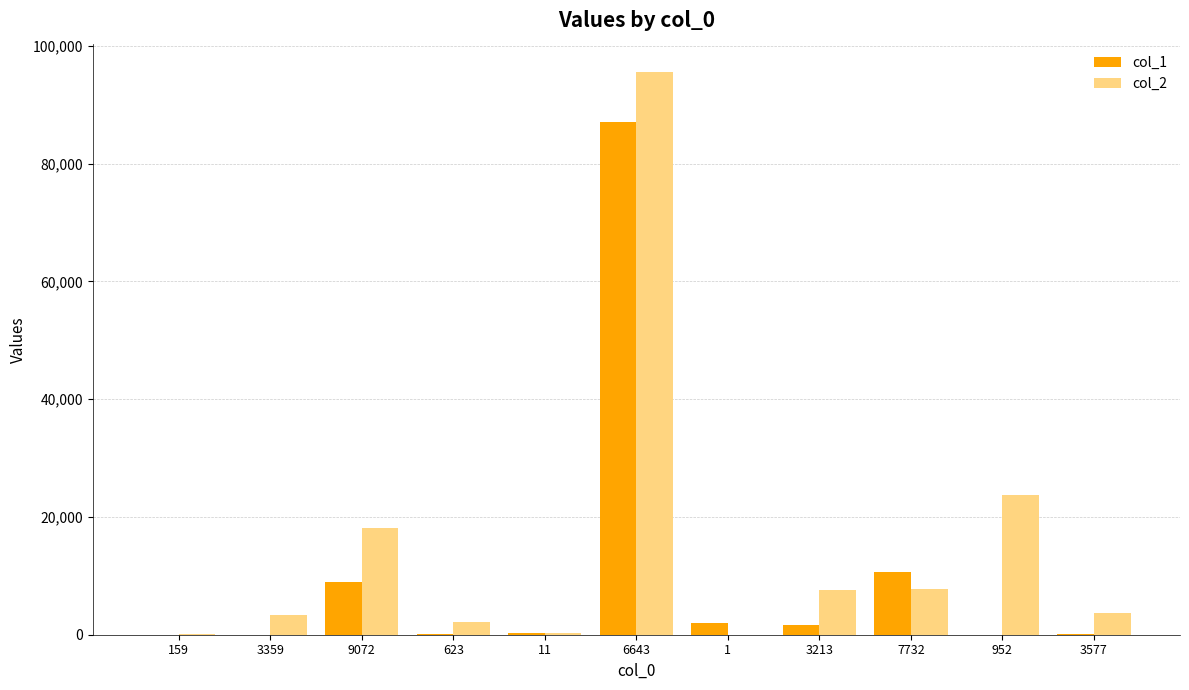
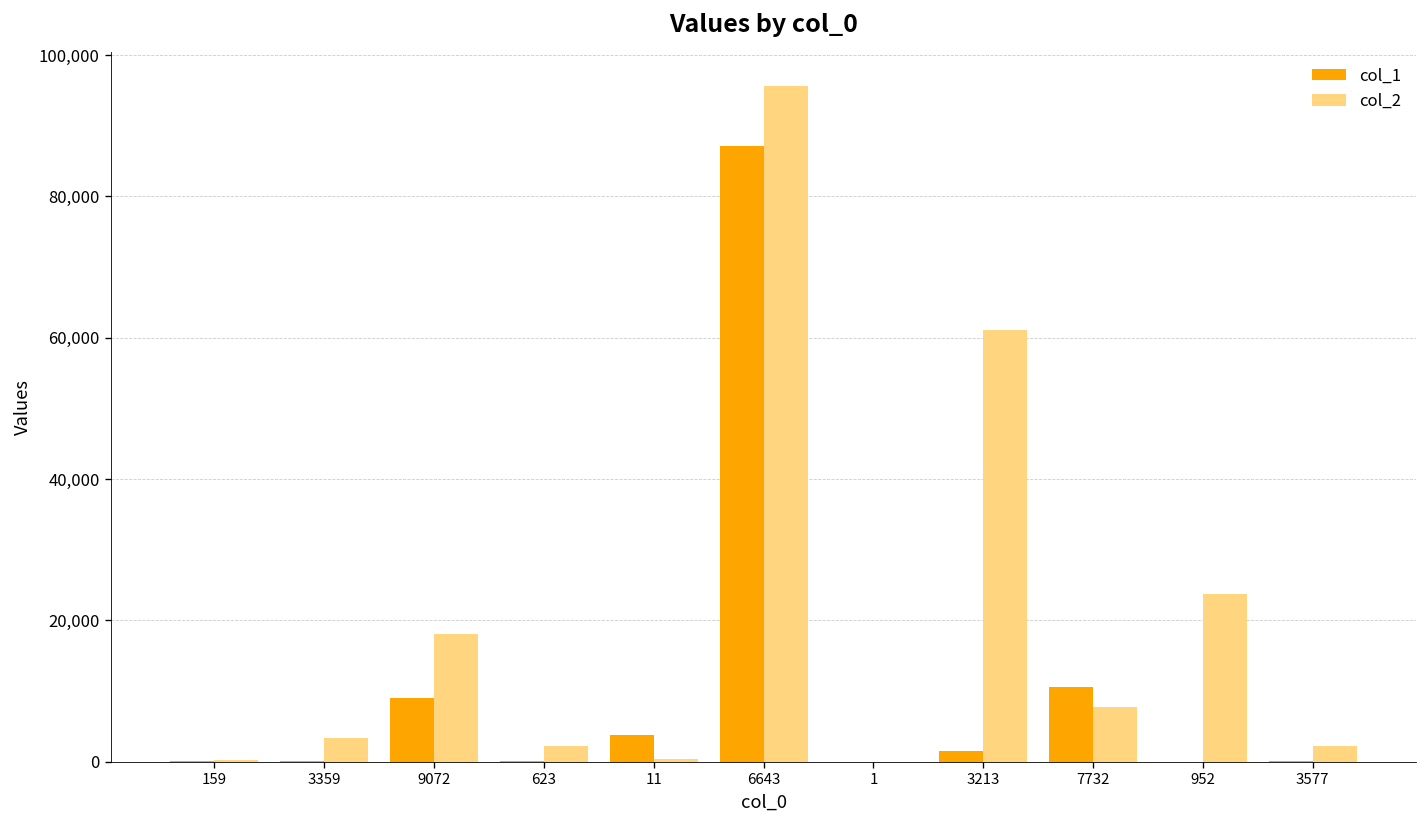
  {
    "col_1": {
      "9072": "9,000",
-     "11": "0",
+     "11": "4,000",
      "6643": "87,000",
-     "1": "2,000",
+     "1": "0",
      "3213": "2,000",
      "7732": "11,000"
    },
    "col_2": {
      "3359": "3,000",
      "9072": "18,000",
      "623": "2,000",
      "6643": "96,000",
-     "3213": "8,000",
+     "3213": "61,000",
      "7732": "8,000",
      "952": "24,000",
-     "3577": "4,000"
+     "3577": "2,000"
    }
  }
